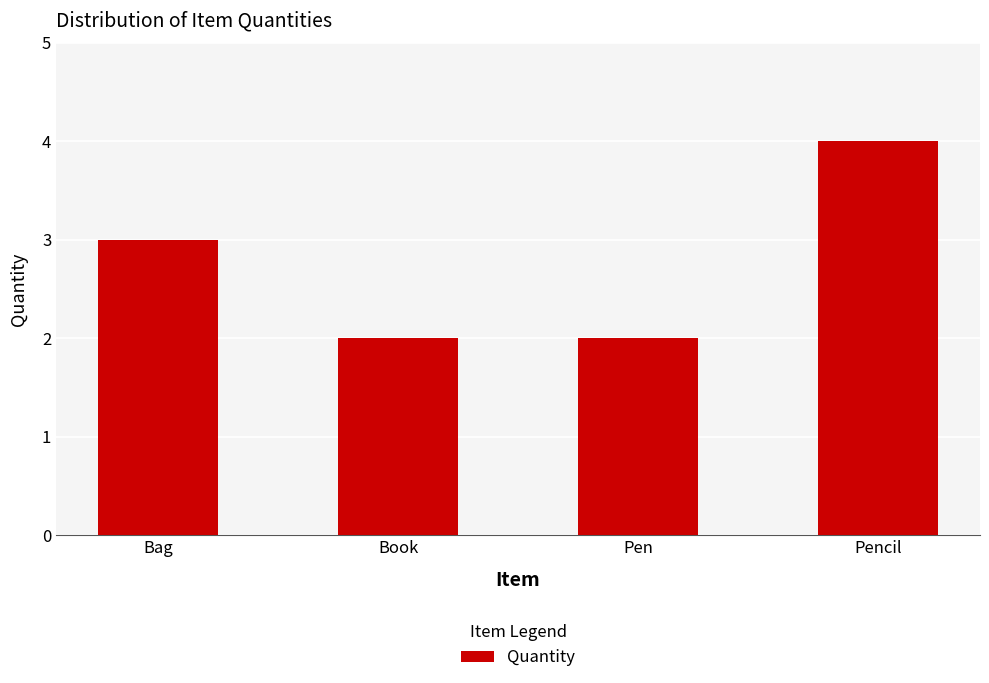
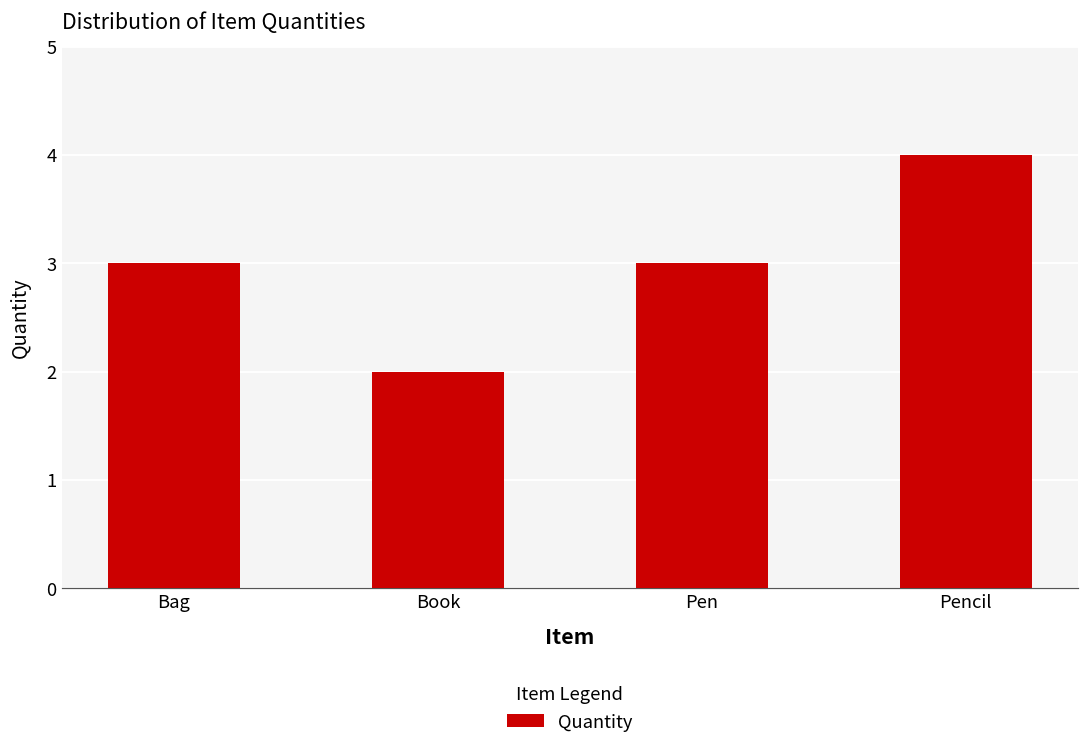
  {
    "Bag": 3,
    "Book": 2,
-   "Pen": 2,
+   "Pen": 3,
    "Pencil": 4
  }
